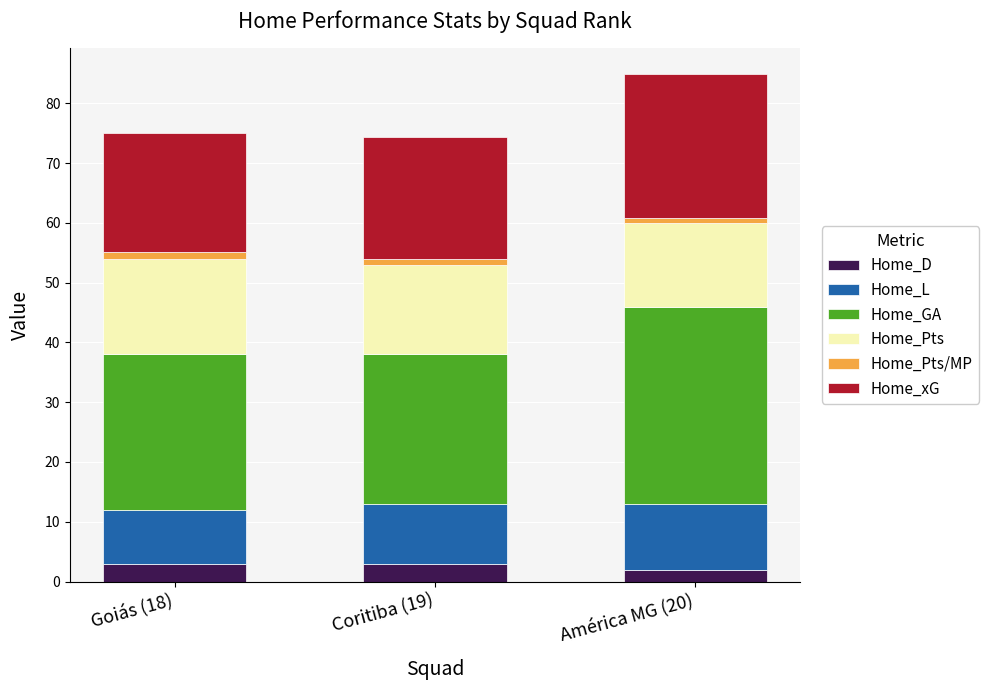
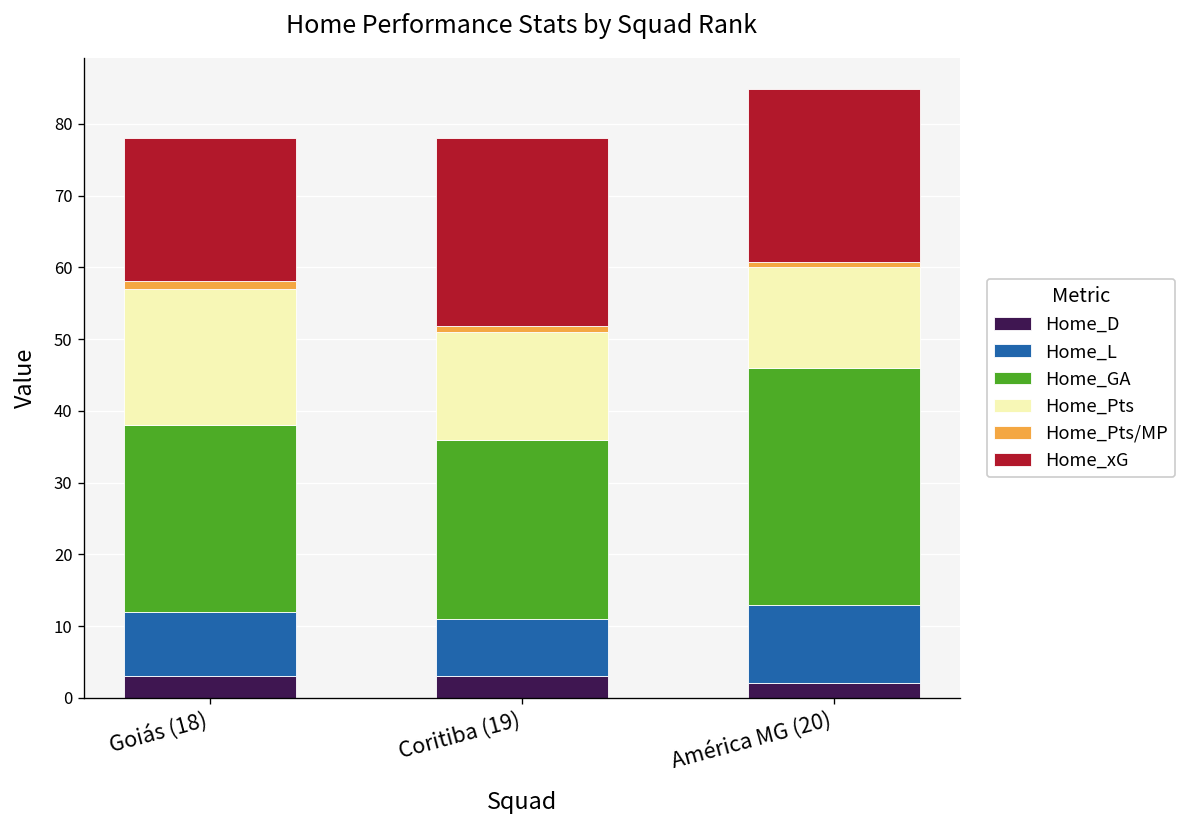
  {
    "Home_D": {
      "Goiás (18)": 3,
      "Coritiba (19)": 3,
      "América MG (20)": 2
    },
    "Home_L": {
      "Goiás (18)": 9,
-     "Coritiba (19)": 10,
+     "Coritiba (19)": 8,
      "América MG (20)": 11
    },
    "Home_GA": {
      "Goiás (18)": 26,
      "Coritiba (19)": 25,
      "América MG (20)": 33
    },
    "Home_Pts": {
-     "Goiás (18)": 16,
+     "Goiás (18)": 19,
      "Coritiba (19)": 15,
      "América MG (20)": 14
    },
    "Home_Pts/MP": {
      "Goiás (18)": 1,
      "Coritiba (19)": 1,
      "América MG (20)": 1
    },
    "Home_xG": {
      "Goiás (18)": 20,
-     "Coritiba (19)": 20,
+     "Coritiba (19)": 26,
      "América MG (20)": 24
    }
  }
